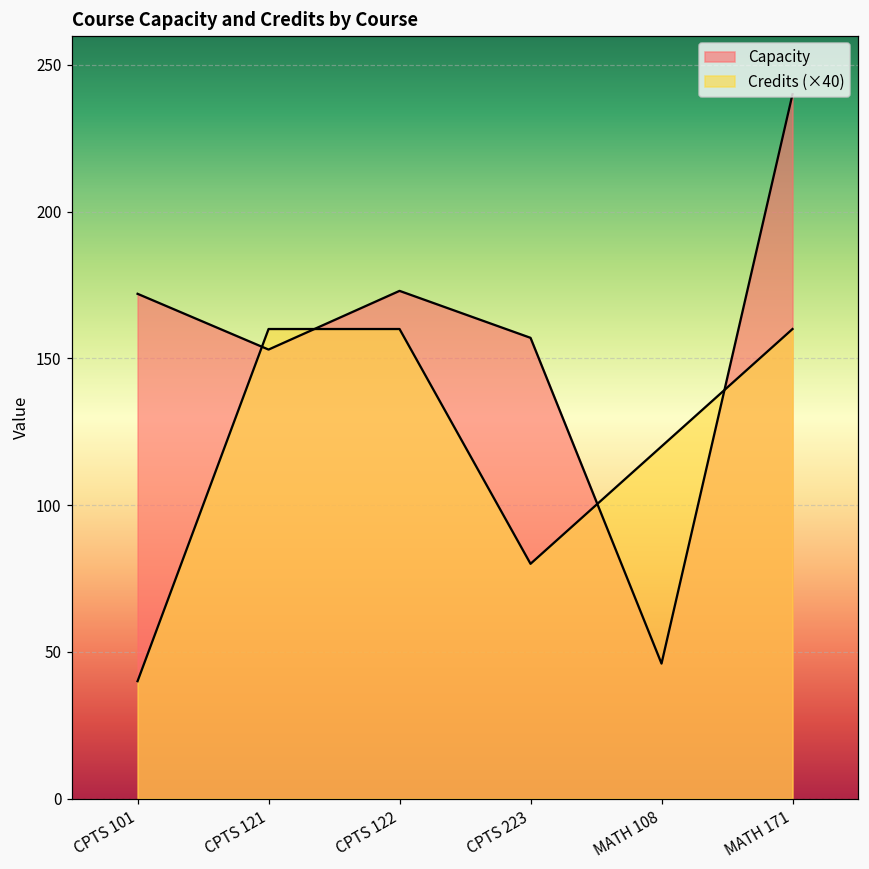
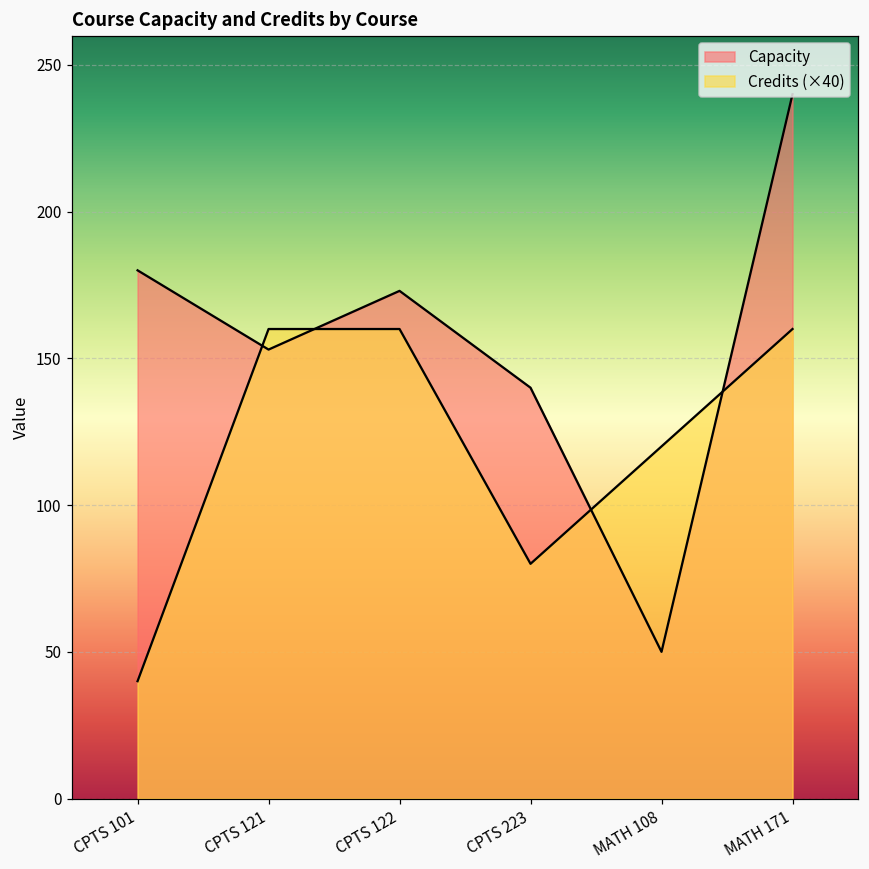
  {
    "Capacity": {
-     "CPTS 101": 172,
+     "CPTS 101": 180,
      "CPTS 121": 153,
      "CPTS 122": 173,
-     "CPTS 223": 157,
-     "MATH 108": 46
+     "CPTS 223": 140,
+     "MATH 108": 50
    },
    "Credits (×40)": {
      "CPTS 101": 40,
      "CPTS 121": 160,
      "CPTS 122": 160,
      "CPTS 223": 80,
      "MATH 108": 120,
      "MATH 171": 160
    }
  }
